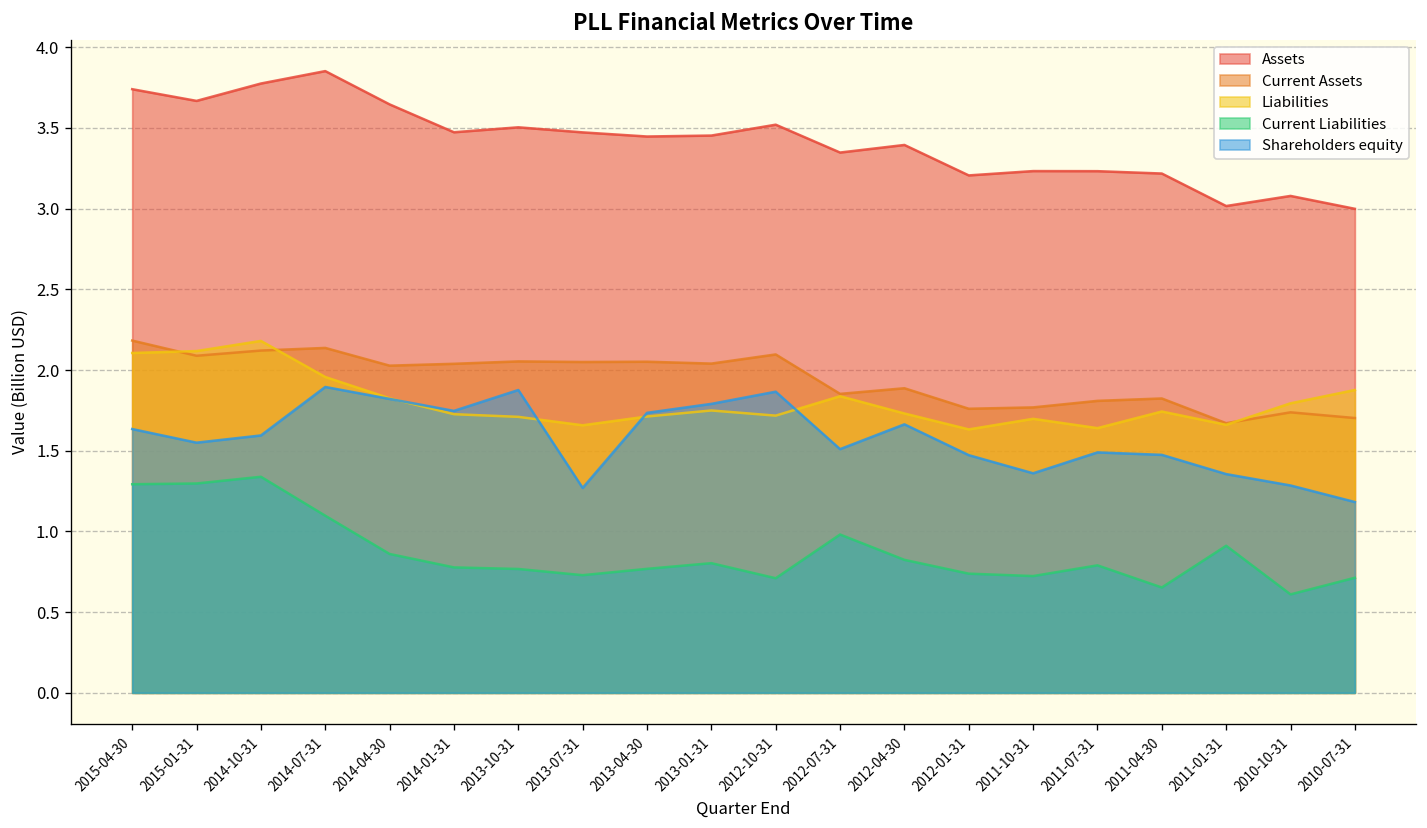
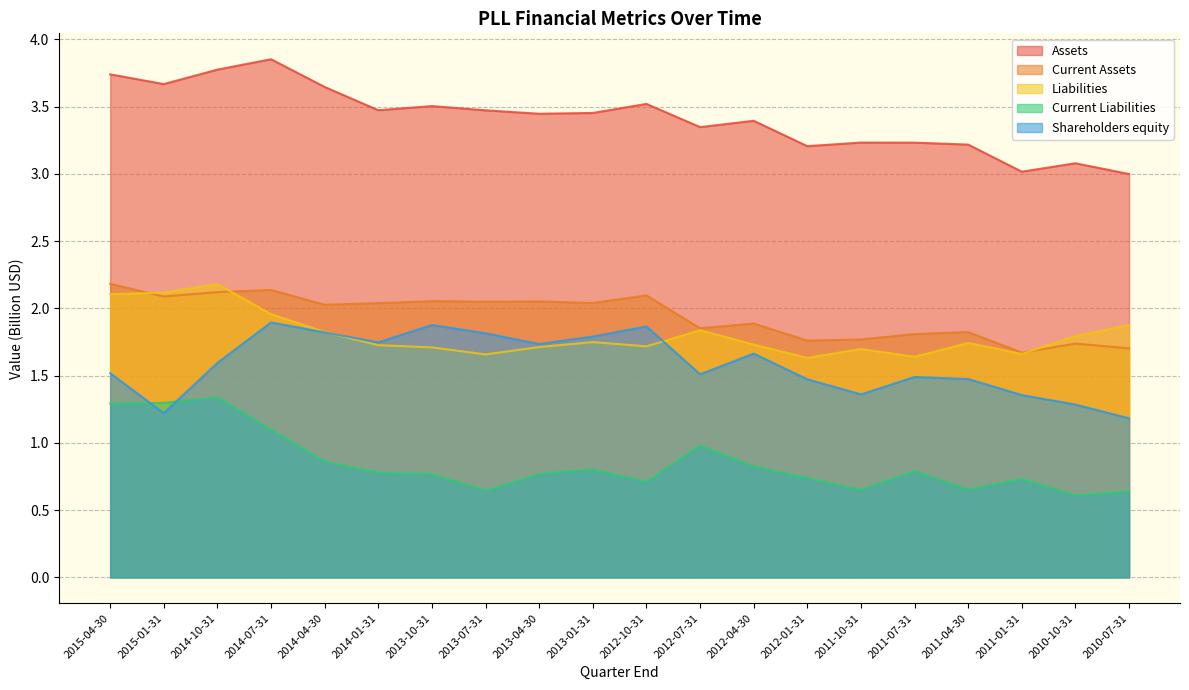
  {
    "Liabilities": {
      "2015-04-30": 2.11,
      "2015-01-31": 2.12,
      "2014-10-31": 2.18,
      "2014-07-31": 1.96,
      "2014-01-31": 1.73,
      "2013-10-31": 1.71,
      "2013-07-31": 1.66,
      "2013-04-30": 1.71,
      "2013-01-31": 1.75,
      "2012-10-31": 1.72,
      "2012-04-30": 1.73,
      "2012-01-31": 1.63,
      "2011-10-31": 1.70,
      "2011-07-31": 1.64,
      "2011-04-30": 1.74,
      "2010-10-31": 1.79,
      "2010-07-31": 1.88
    },
    "Current Liabilities": {
      "2015-04-30": 1.29,
      "2015-01-31": 1.30,
      "2014-10-31": 1.34,
      "2014-07-31": 1.10,
      "2014-04-30": 0.86,
      "2014-01-31": 0.78,
      "2013-10-31": 0.77,
-     "2013-07-31": 0.73,
+     "2013-07-31": 0.64,
      "2013-04-30": 0.77,
      "2013-01-31": 0.80,
      "2012-10-31": 0.71,
      "2012-07-31": 0.98,
      "2012-04-30": 0.82,
      "2012-01-31": 0.74,
-     "2011-10-31": 0.72,
+     "2011-10-31": 0.65,
      "2011-07-31": 0.79,
      "2011-04-30": 0.65,
-     "2011-01-31": 0.91,
+     "2011-01-31": 0.73,
      "2010-10-31": 0.61,
-     "2010-07-31": 0.71
+     "2010-07-31": 0.64
    },
    "Shareholders equity": {
-     "2015-04-30": 1.63,
-     "2015-01-31": 1.55,
+     "2015-04-30": 1.52,
+     "2015-01-31": 1.22,
      "2014-10-31": 1.59,
      "2014-07-31": 1.90,
      "2014-01-31": 1.75,
      "2013-10-31": 1.88,
-     "2013-07-31": 1.27,
+     "2013-07-31": 1.81,
      "2013-04-30": 1.73,
      "2013-01-31": 1.79,
      "2012-10-31": 1.87,
      "2012-07-31": 1.51,
      "2012-04-30": 1.66,
      "2012-01-31": 1.47,
      "2011-10-31": 1.36,
      "2011-07-31": 1.49,
      "2011-04-30": 1.47,
      "2011-01-31": 1.36,
      "2010-10-31": 1.28,
      "2010-07-31": 1.18
    }
  }
